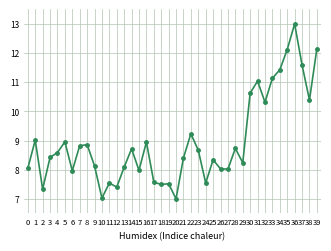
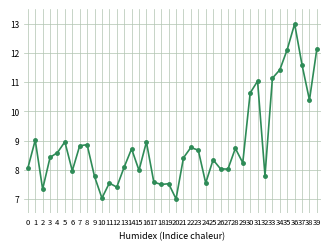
  {
    "0": 8.1,
    "1": 9.0,
    "2": 7.3,
    "3": 8.4,
    "4": 8.6,
    "5": 9.0,
    "6": 8.0,
    "7": 8.8,
    "8": 8.9,
-   "9": 8.1,
+   "9": 7.8,
    "10": 7.0,
    "11": 7.5,
    "12": 7.4,
    "13": 8.1,
    "14": 8.7,
    "15": 8.0,
    "16": 8.9,
    "17": 7.6,
    "18": 7.5,
    "19": 7.5,
    "20": 7.0,
    "21": 8.4,
-   "22": 9.2,
+   "22": 8.8,
    "23": 8.7,
    "24": 7.5,
    "25": 8.3,
    "26": 8.0,
    "27": 8.0,
    "28": 8.7,
    "29": 8.2,
    "30": 10.6,
    "31": 11.0,
-   "32": 10.3,
+   "32": 7.8,
    "33": 11.1,
    "34": 11.4,
    "35": 12.1,
    "36": 13.0,
    "37": 11.6,
    "38": 10.4,
    "39": 12.1
  }
